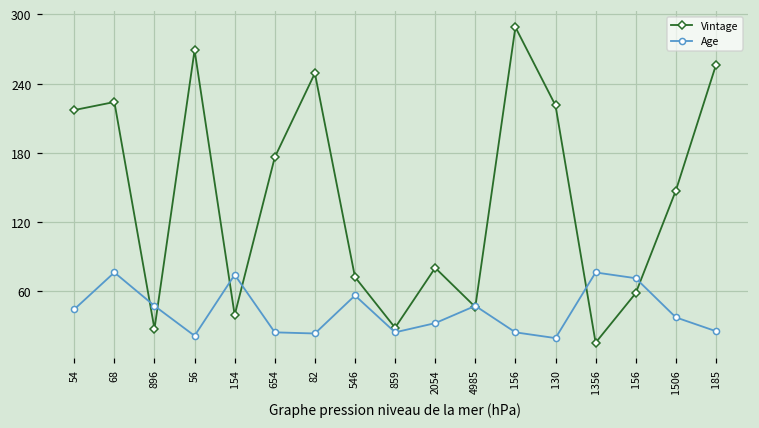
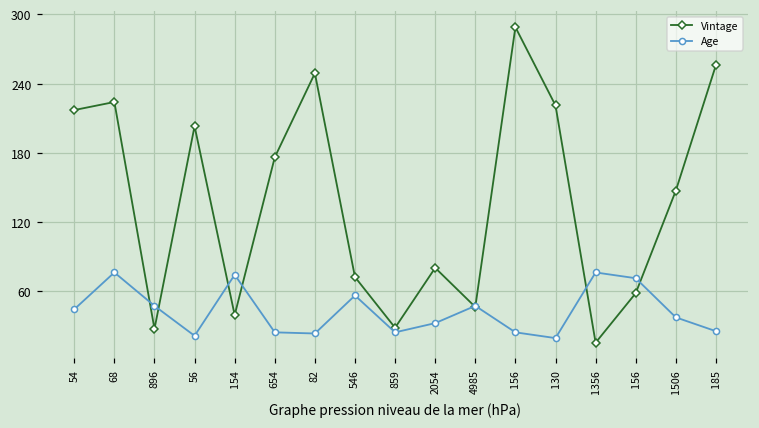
  {
    "Vintage": {
      "54": 217,
      "68": 224,
      "896": 27,
-     "56": 269,
+     "56": 203,
      "154": 39,
      "654": 176,
      "82": 249,
      "546": 72,
      "859": 28,
      "2054": 80,
      "130": 221,
      "1356": 15,
      "1506": 147,
      "185": 256
    },
    "Age": {
      "54": 44,
      "68": 76,
      "896": 47,
      "56": 21,
      "154": 74,
      "654": 24,
      "82": 23,
      "546": 56,
      "859": 24,
      "2054": 32,
      "130": 19,
      "1356": 76,
      "1506": 37,
      "185": 25
    }
  }
